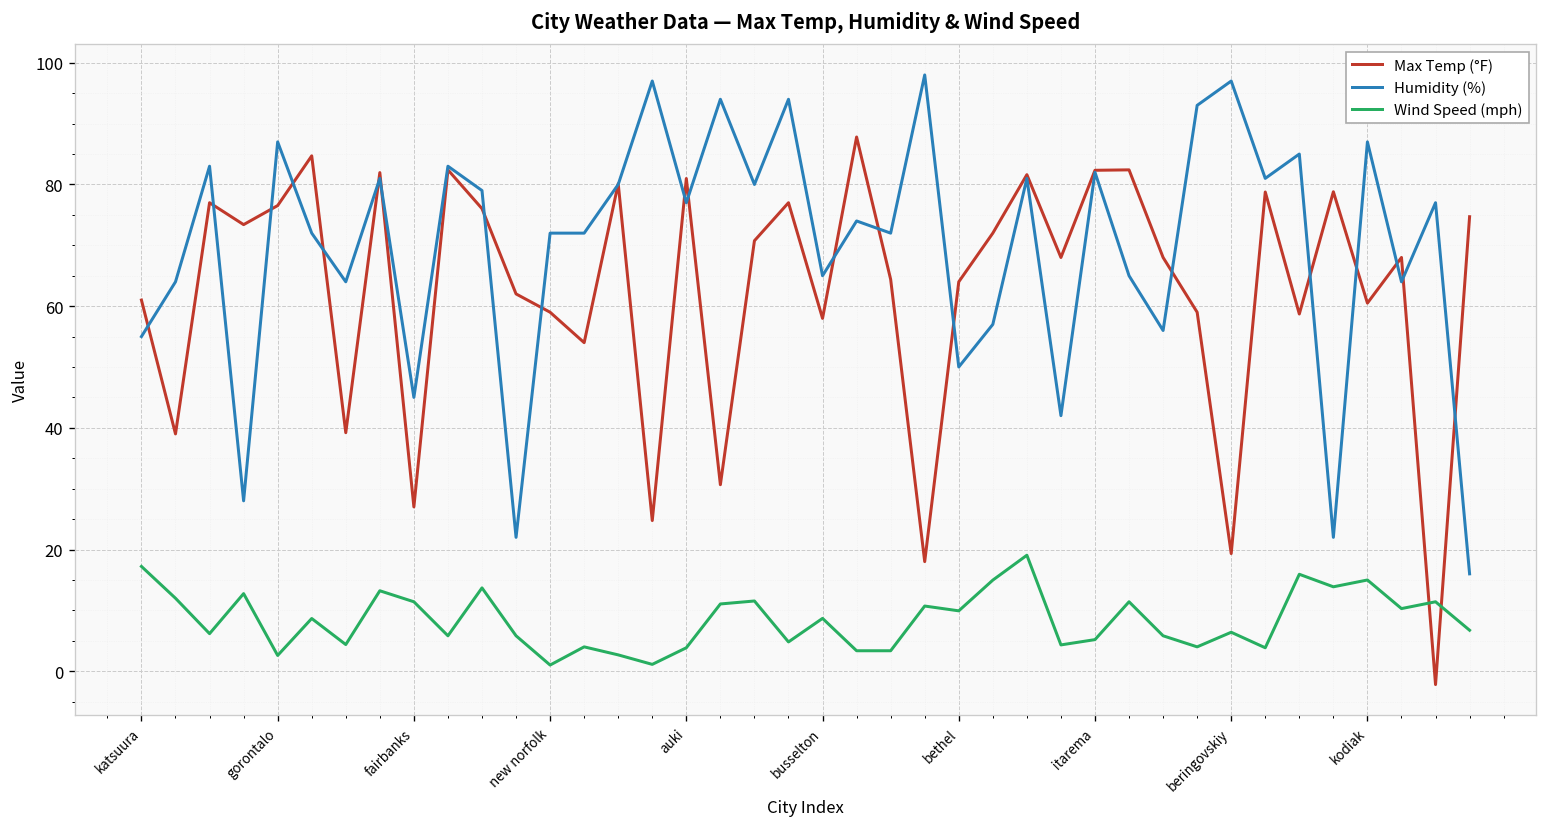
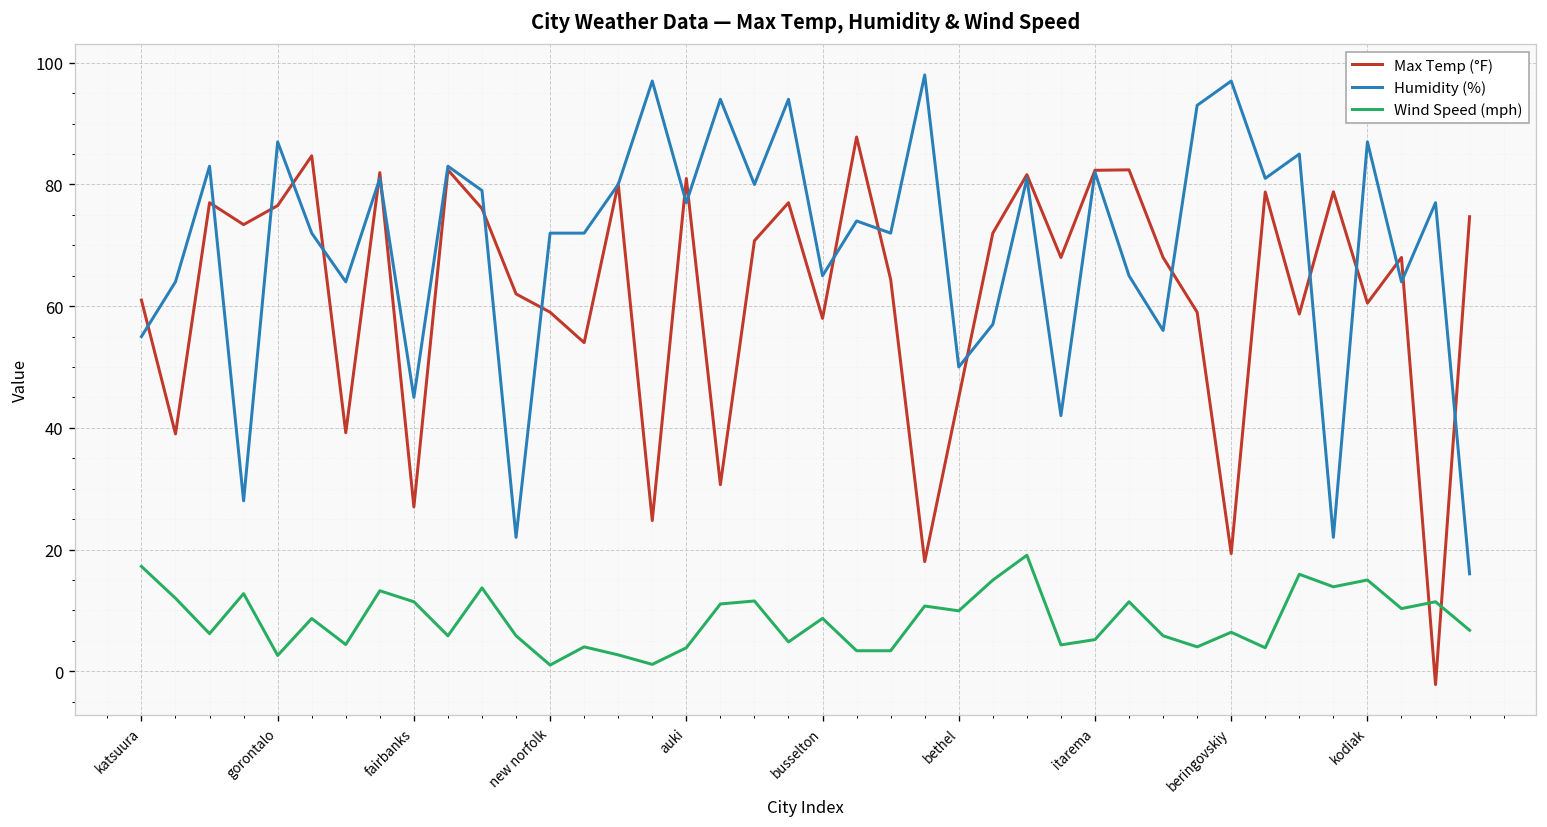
  {
    "Max Temp (°F)": {
      "katsuura": 61,
      "gorontalo": 77,
      "fairbanks": 27,
      "new norfolk": 59,
      "auki": 81,
      "busselton": 58,
-     "bethel": 64,
+     "bethel": 45,
      "beringovskiy": 19,
      "kodiak": 61
    },
    "Humidity (%)": {
      "katsuura": 55,
      "gorontalo": 87,
      "fairbanks": 45,
      "new norfolk": 72,
      "auki": 77,
      "busselton": 65,
      "bethel": 50,
      "beringovskiy": 97,
      "kodiak": 87
    },
    "Wind Speed (mph)": {
      "katsuura": 17,
      "gorontalo": 3,
      "fairbanks": 11,
      "new norfolk": 1,
      "auki": 4,
      "busselton": 9,
      "bethel": 10,
      "itarema": 5,
      "beringovskiy": 6,
      "kodiak": 15
    }
  }
